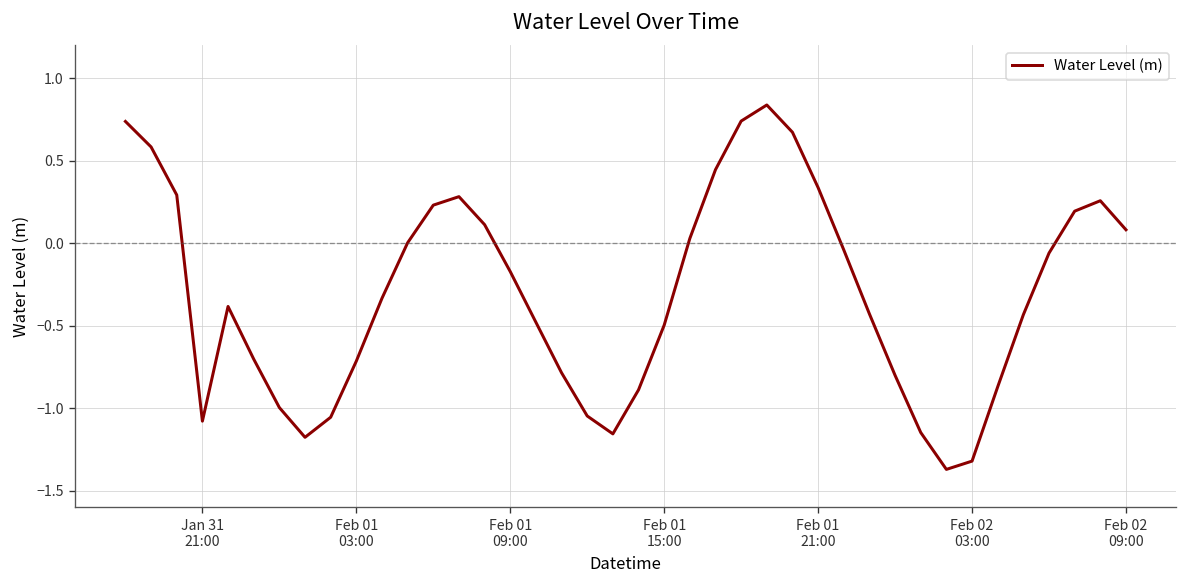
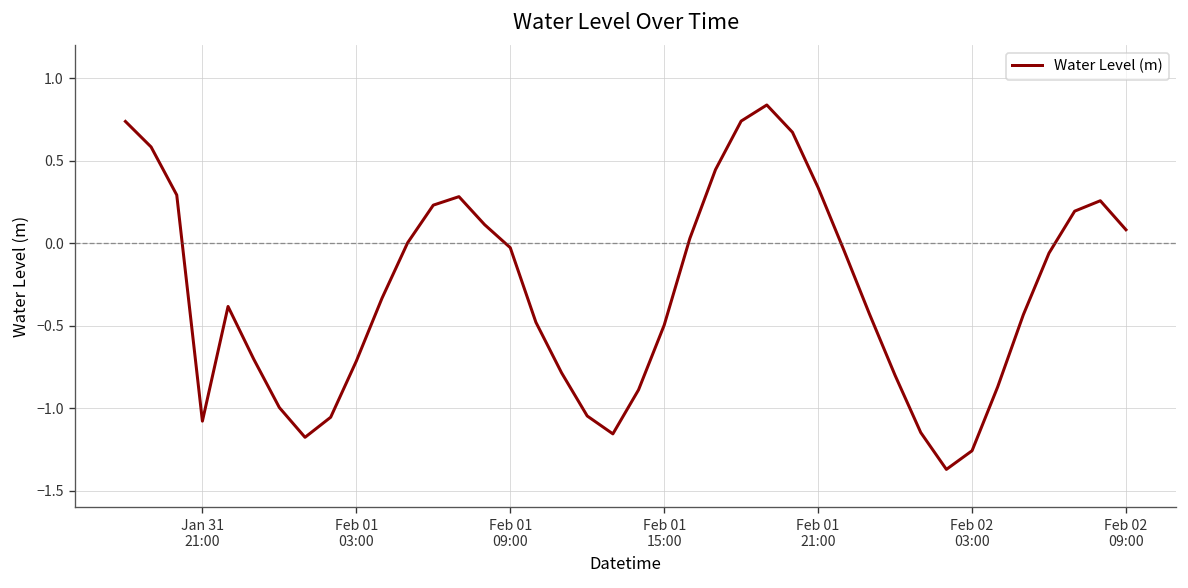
  {
    "Jan 31 21:00": -1.08,
    "Feb 01 03:00": -0.71,
-   "Feb 01 09:00": -0.17,
+   "Feb 01 09:00": -0.03,
    "Feb 01 15:00": -0.50,
    "Feb 01 21:00": 0.34,
-   "Feb 02 03:00": -1.32,
+   "Feb 02 03:00": -1.26,
    "Feb 02 09:00": 0.08
  }
